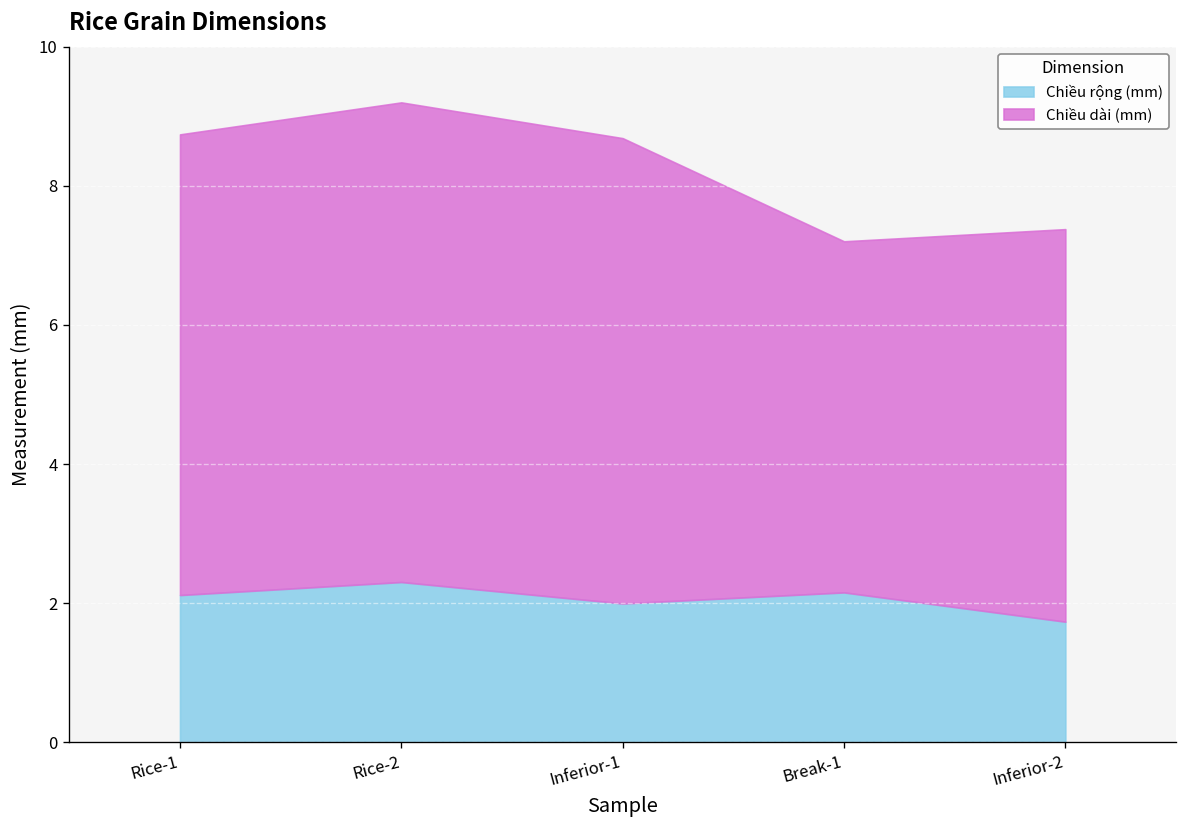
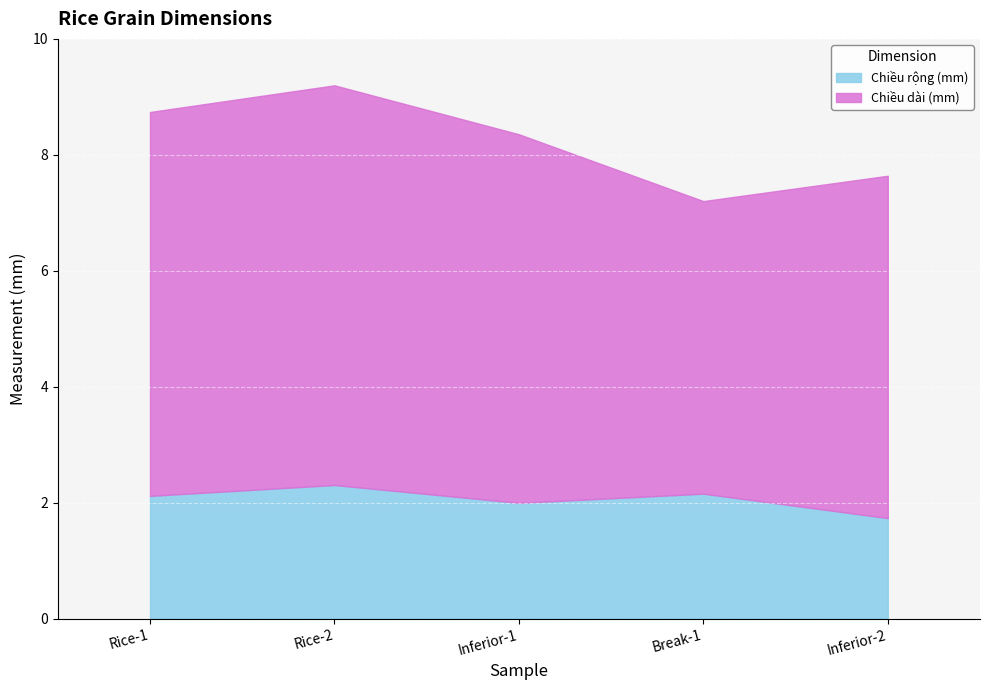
  {
    "Chiều rộng (mm)": {
      "Rice-1": 2.1,
      "Rice-2": 2.3,
      "Inferior-1": 2.0,
      "Break-1": 2.2,
      "Inferior-2": 1.7
    },
    "Chiều dài (mm)": {
      "Rice-1": 6.6,
      "Rice-2": 6.9,
-     "Inferior-1": 6.7,
+     "Inferior-1": 6.4,
      "Break-1": 5.0,
-     "Inferior-2": 5.6
+     "Inferior-2": 5.9
    }
  }
